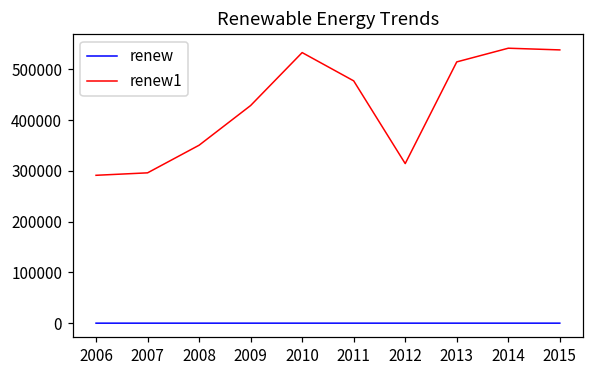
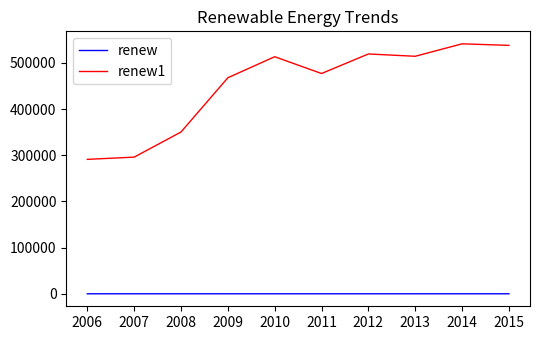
  {
    "renew": {
      "2006": 0,
      "2007": 0,
      "2008": 0,
      "2009": 0,
      "2010": 0,
      "2011": 0,
      "2012": 0,
      "2013": 0,
      "2014": 0,
      "2015": 0
    },
    "renew1": {
      "2006": 290000,
      "2007": 300000,
      "2008": 350000,
-     "2009": 430000,
-     "2010": 530000,
+     "2009": 470000,
+     "2010": 510000,
      "2011": 480000,
-     "2012": 310000,
+     "2012": 520000,
      "2013": 510000,
      "2014": 540000,
      "2015": 540000
    }
  }
